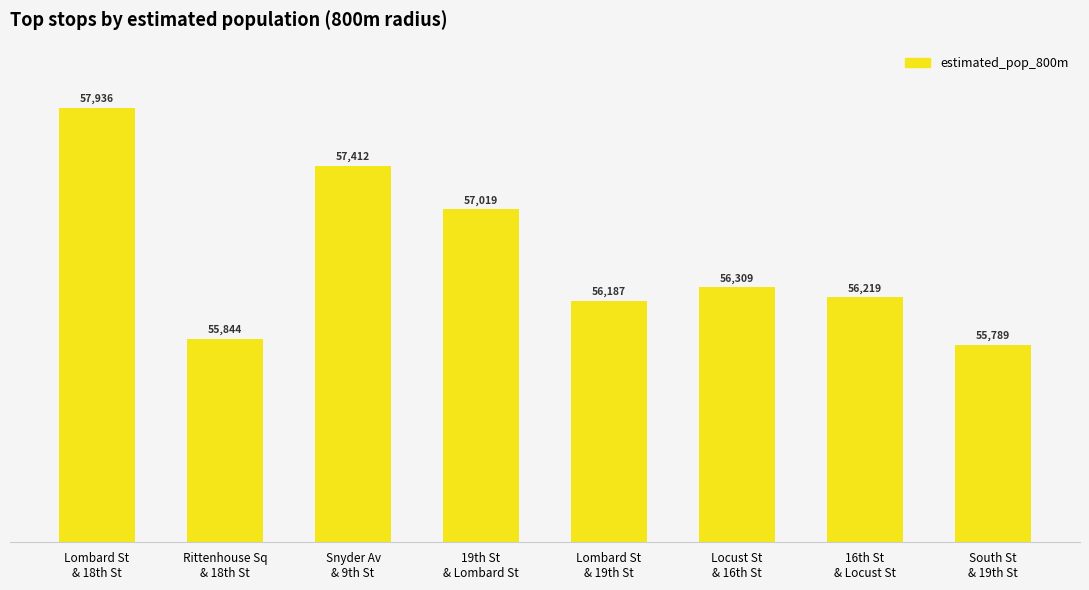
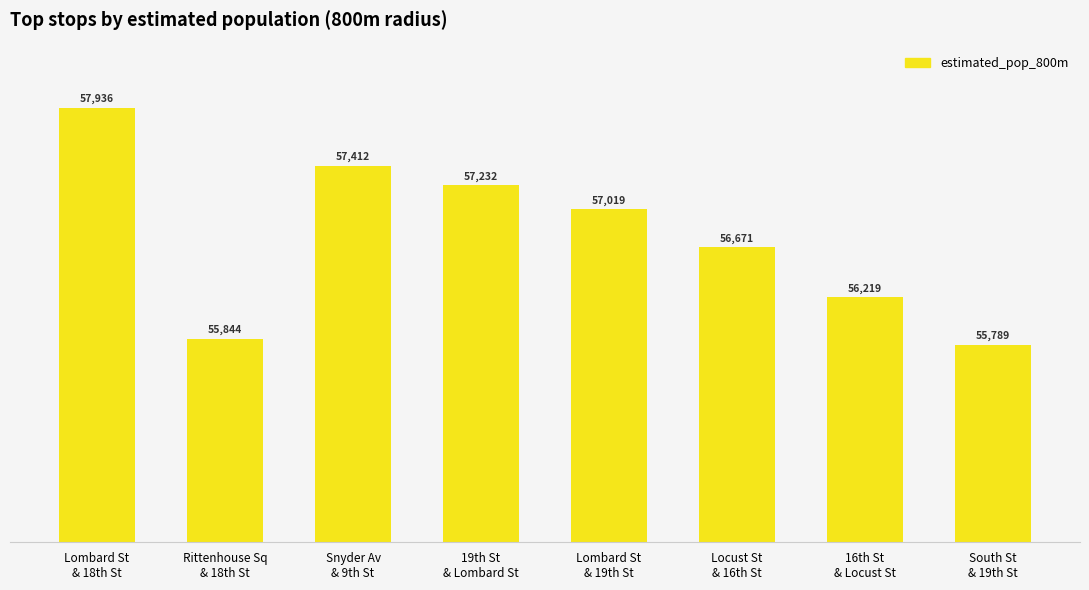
  {
    "Lombard St & 18th St": "57,936",
    "Rittenhouse Sq & 18th St": "55,844",
    "Snyder Av & 9th St": "57,412",
-   "19th St & Lombard St": "57,019",
-   "Lombard St & 19th St": "56,187",
-   "Locust St & 16th St": "56,309",
+   "19th St & Lombard St": "57,232",
+   "Lombard St & 19th St": "57,019",
+   "Locust St & 16th St": "56,671",
    "16th St & Locust St": "56,219",
    "South St & 19th St": "55,789"
  }
